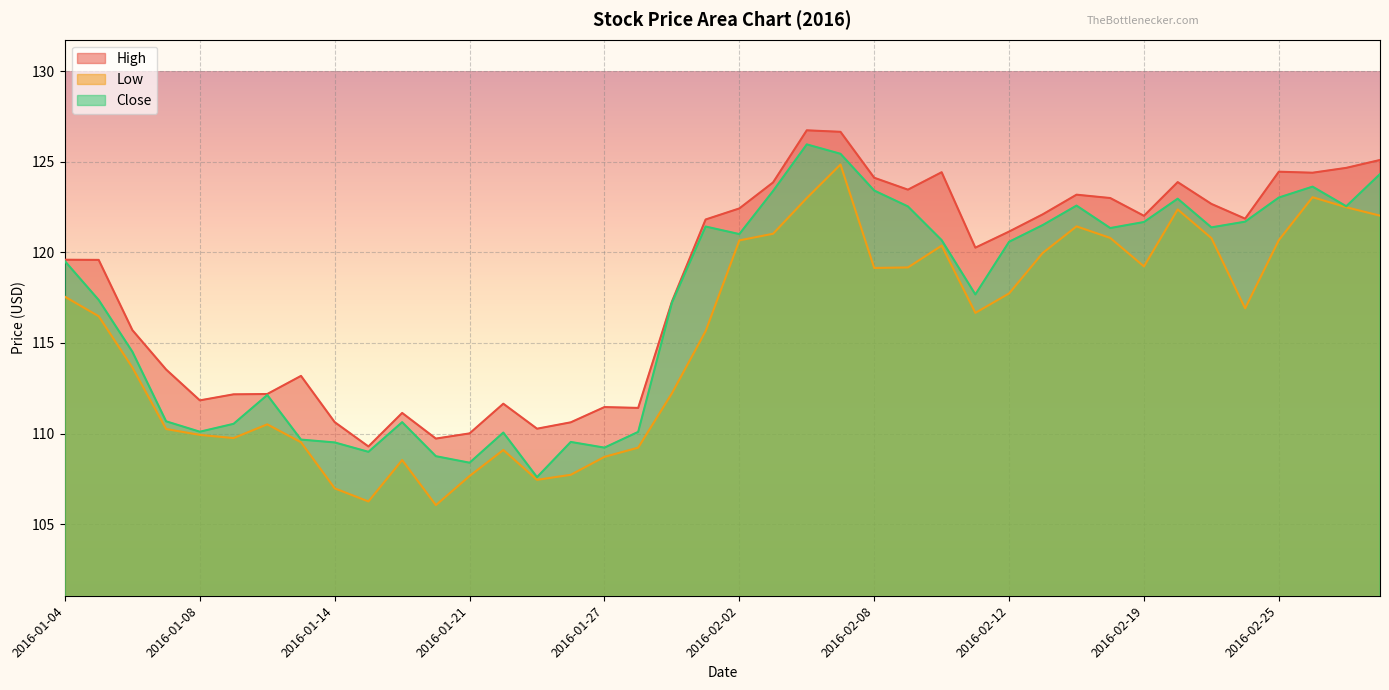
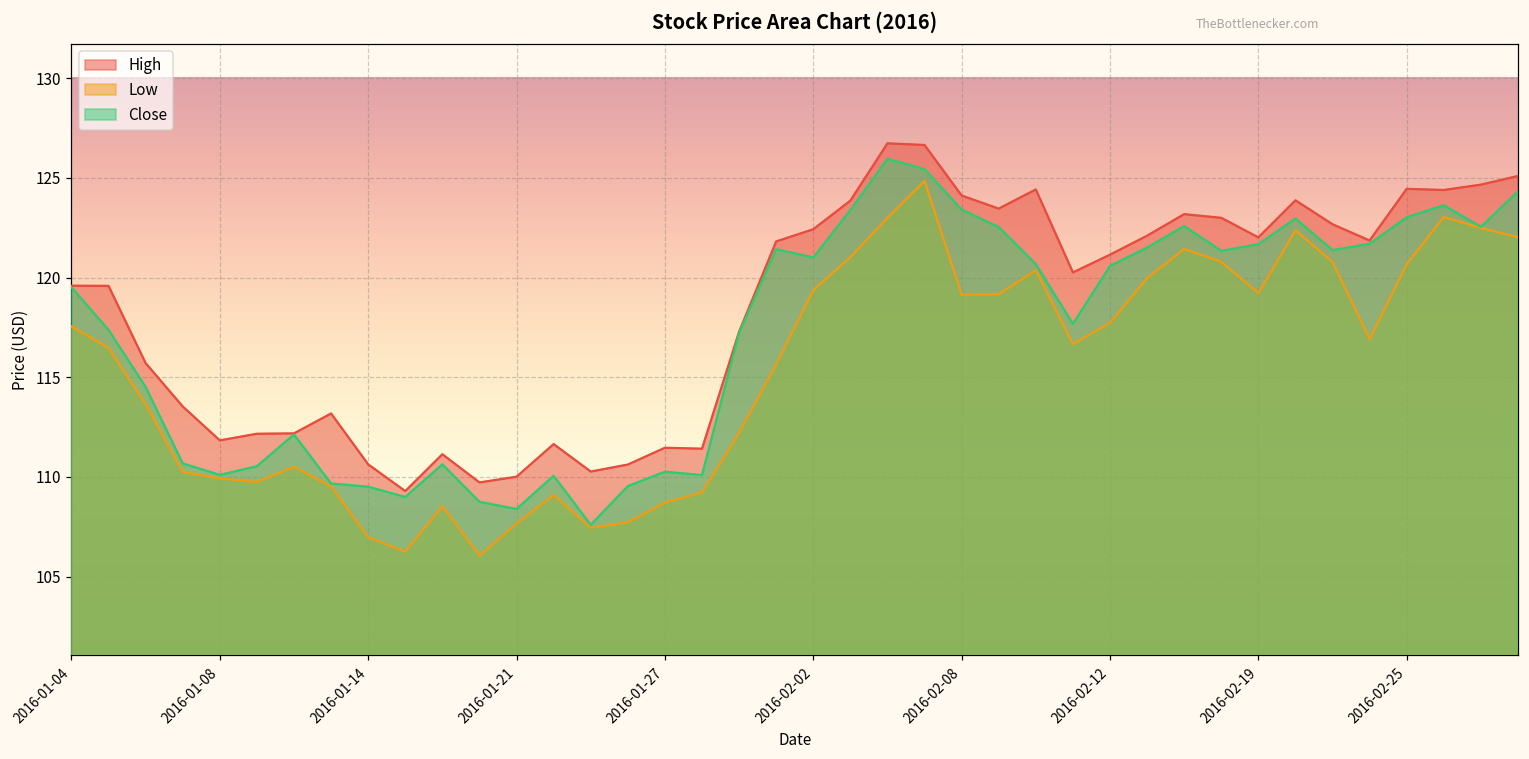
  {
    "High": {
      "2016-01-08": 111.8,
      "2016-01-14": 110.6,
      "2016-01-21": 110.0,
      "2016-01-27": 111.5,
      "2016-02-02": 122.4,
      "2016-02-08": 124.1,
      "2016-02-12": 121.1,
      "2016-02-19": 122.0,
      "2016-02-25": 124.5
    },
    "Low": {
      "2016-01-04": 117.5,
      "2016-01-08": 109.9,
      "2016-01-14": 107.0,
      "2016-01-21": 107.7,
      "2016-01-27": 108.7,
-     "2016-02-02": 120.7,
+     "2016-02-02": 119.4,
      "2016-02-08": 119.1,
      "2016-02-12": 117.7,
      "2016-02-19": 119.2,
      "2016-02-25": 120.7
    },
    "Close": {
      "2016-01-08": 110.1,
      "2016-01-14": 109.5,
      "2016-01-21": 108.4,
-     "2016-01-27": 109.2,
+     "2016-01-27": 110.3,
      "2016-02-02": 121.0,
      "2016-02-08": 123.4,
      "2016-02-12": 120.6,
      "2016-02-19": 121.7,
      "2016-02-25": 123.0
    }
  }
